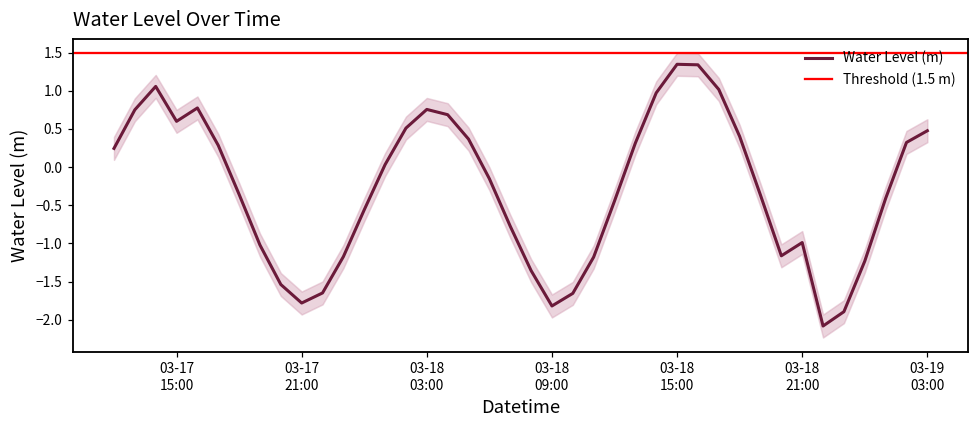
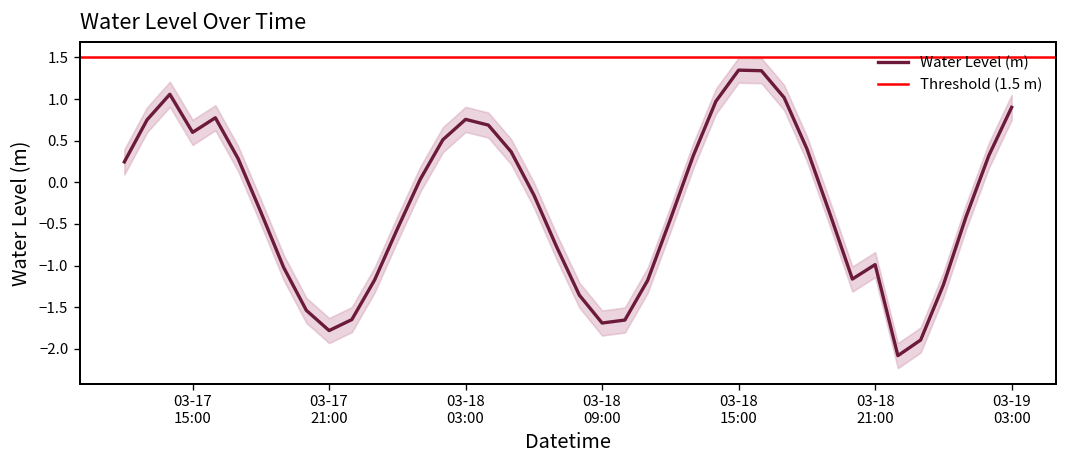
  {
    "Water Level (m)": {
      "03-17 15:00": 0.6,
      "03-17 21:00": -1.8,
      "03-18 03:00": 0.8,
-     "03-18 09:00": -1.8,
+     "03-18 09:00": -1.7,
      "03-18 15:00": 1.3,
      "03-18 21:00": -1.0,
-     "03-19 03:00": 0.5
+     "03-19 03:00": 0.9
    }
  }
